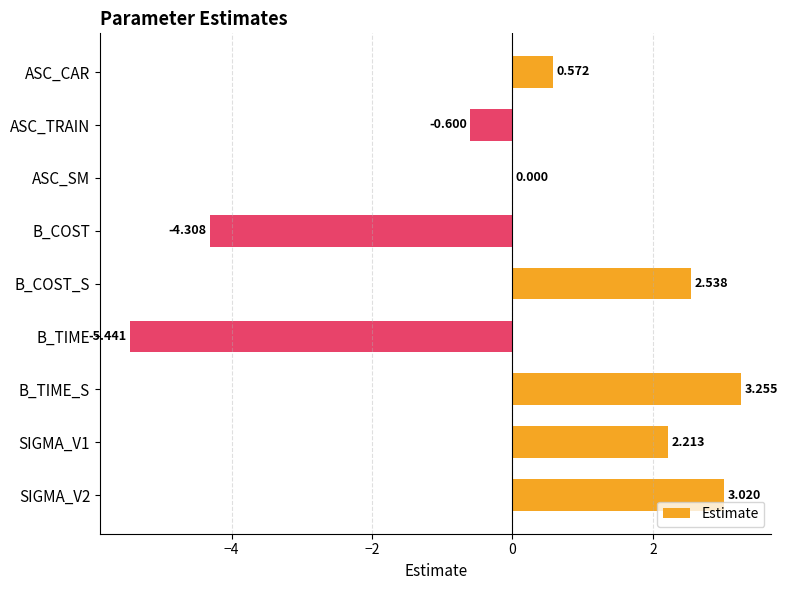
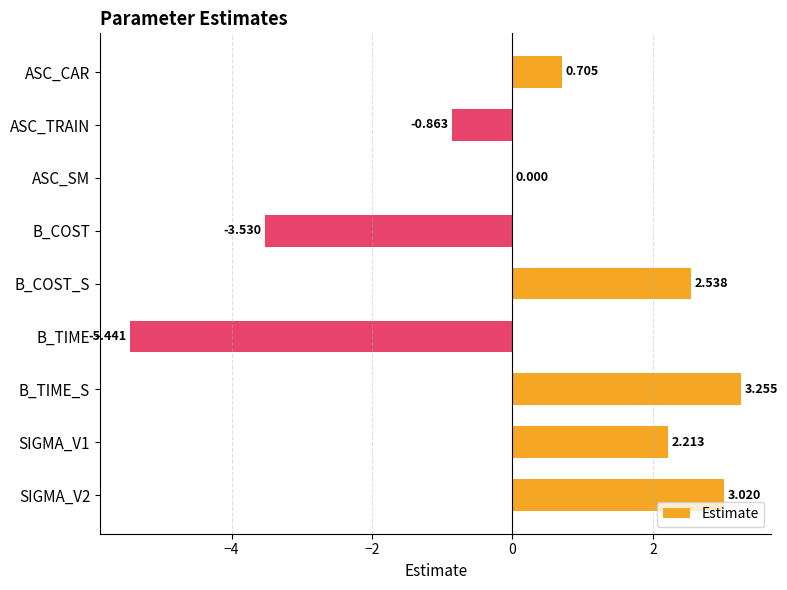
  {
-   "ASC_CAR": 0.572,
-   "ASC_TRAIN": -0.600,
+   "ASC_CAR": 0.705,
+   "ASC_TRAIN": -0.863,
    "ASC_SM": 0.000,
-   "B_COST": -4.308,
+   "B_COST": -3.530,
    "B_COST_S": 2.538,
    "B_TIME": -5.441,
    "B_TIME_S": 3.255,
    "SIGMA_V1": 2.213,
    "SIGMA_V2": 3.020
  }
